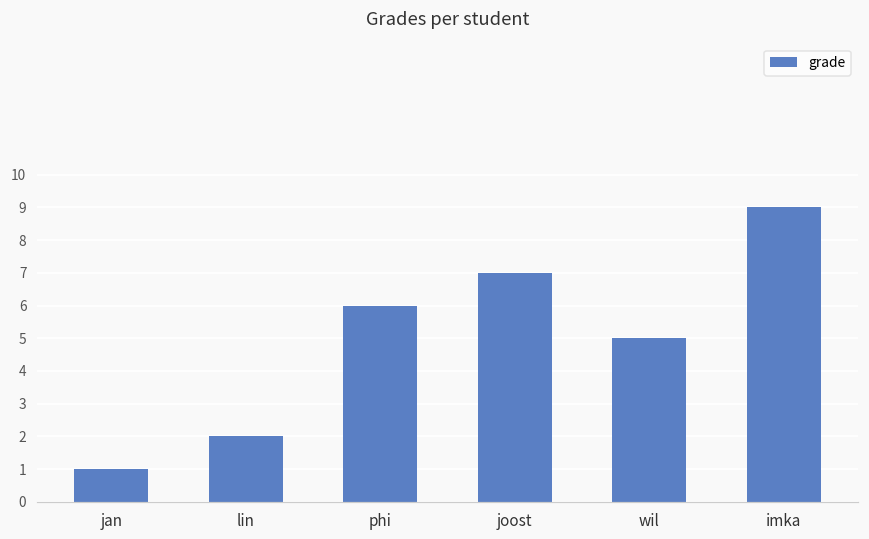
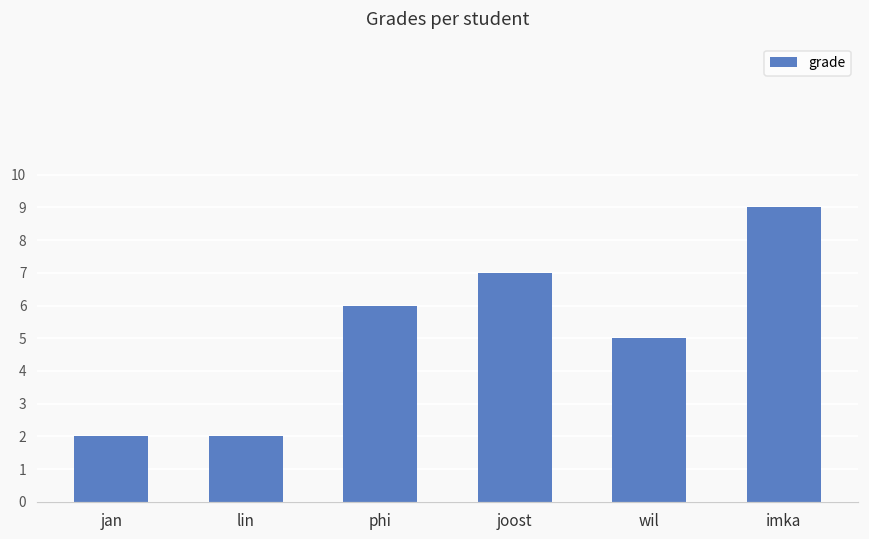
  {
-   "jan": 1,
+   "jan": 2,
    "lin": 2,
    "phi": 6,
    "joost": 7,
    "wil": 5,
    "imka": 9
  }
